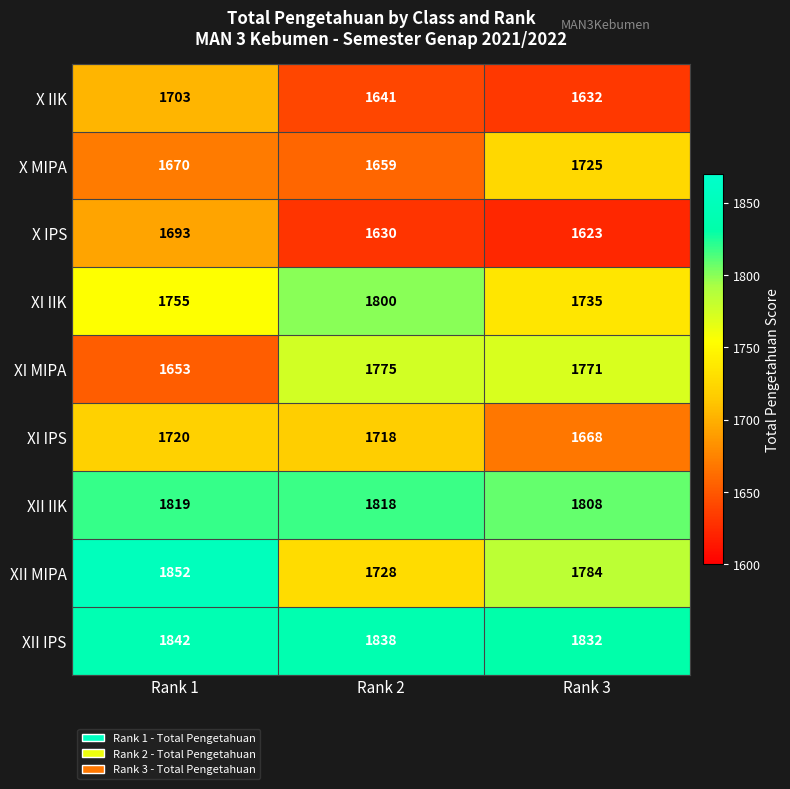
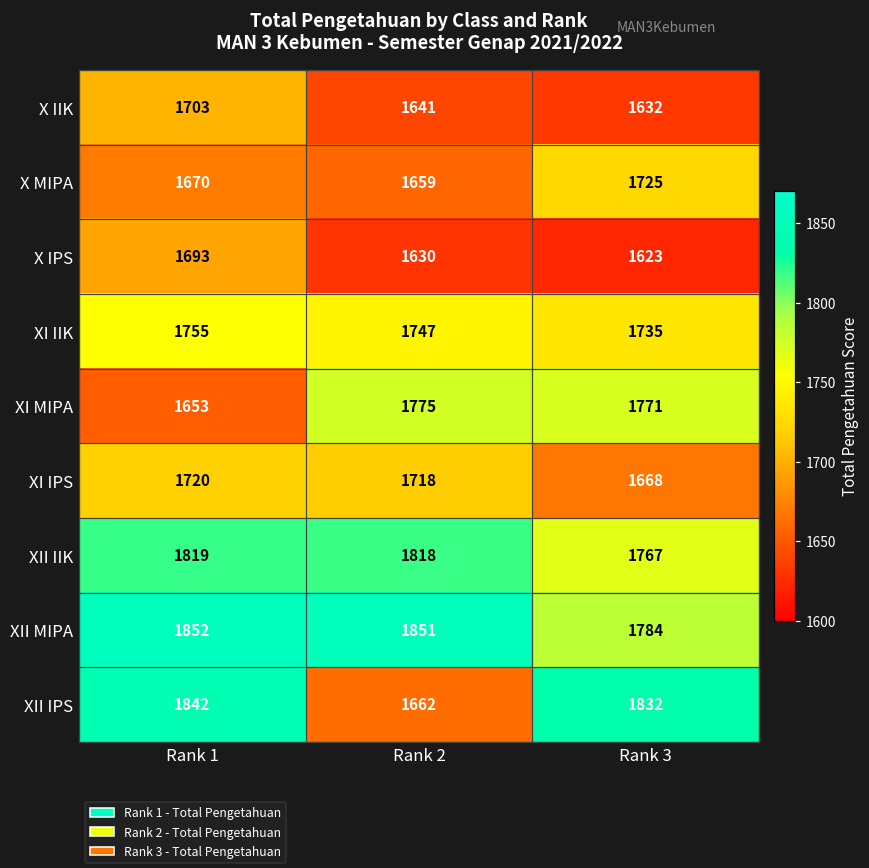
  {
    "X IIK": {
      "Rank 1": 1703,
      "Rank 2": 1641,
      "Rank 3": 1632
    },
    "X MIPA": {
      "Rank 1": 1670,
      "Rank 2": 1659,
      "Rank 3": 1725
    },
    "X IPS": {
      "Rank 1": 1693,
      "Rank 2": 1630,
      "Rank 3": 1623
    },
    "XI IIK": {
      "Rank 1": 1755,
-     "Rank 2": 1800,
+     "Rank 2": 1747,
      "Rank 3": 1735
    },
    "XI MIPA": {
      "Rank 1": 1653,
      "Rank 2": 1775,
      "Rank 3": 1771
    },
    "XI IPS": {
      "Rank 1": 1720,
      "Rank 2": 1718,
      "Rank 3": 1668
    },
    "XII IIK": {
      "Rank 1": 1819,
      "Rank 2": 1818,
-     "Rank 3": 1808
+     "Rank 3": 1767
    },
    "XII MIPA": {
      "Rank 1": 1852,
-     "Rank 2": 1728,
+     "Rank 2": 1851,
      "Rank 3": 1784
    },
    "XII IPS": {
      "Rank 1": 1842,
-     "Rank 2": 1838,
+     "Rank 2": 1662,
      "Rank 3": 1832
    }
  }
